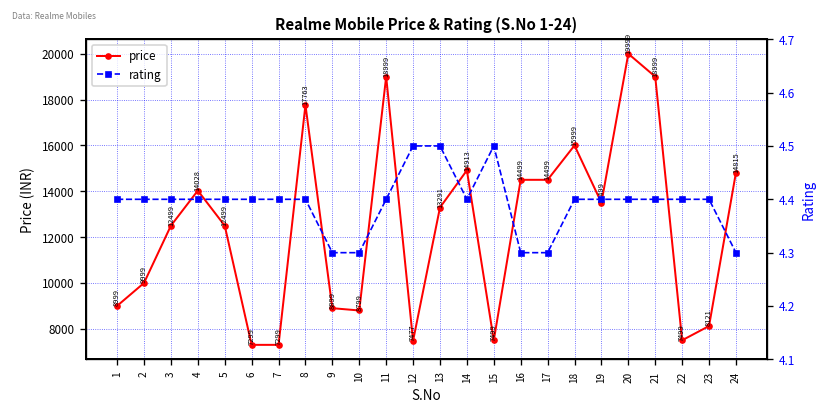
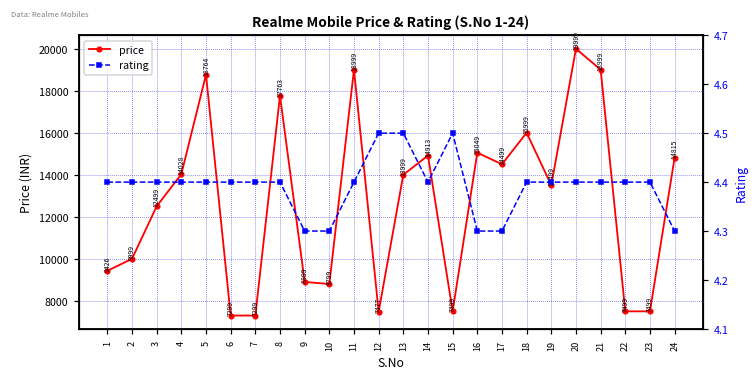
  {
    "price": {
-     "1": 8999,
+     "1": 9426,
      "2": 9999,
      "3": 12499,
      "4": 14028,
-     "5": 12499,
+     "5": 18764,
      "6": 7299,
      "7": 7299,
      "8": 17763,
      "9": 8899,
      "10": 8799,
      "11": 18999,
      "12": 7477,
-     "13": 13291,
+     "13": 13999,
      "14": 14913,
      "15": 7499,
-     "16": 14499,
+     "16": 15049,
      "17": 14499,
      "18": 15999,
      "20": 19999,
      "21": 18999,
      "22": 7499,
-     "23": 8121,
+     "23": 7499,
      "24": 14815
    }
  }
